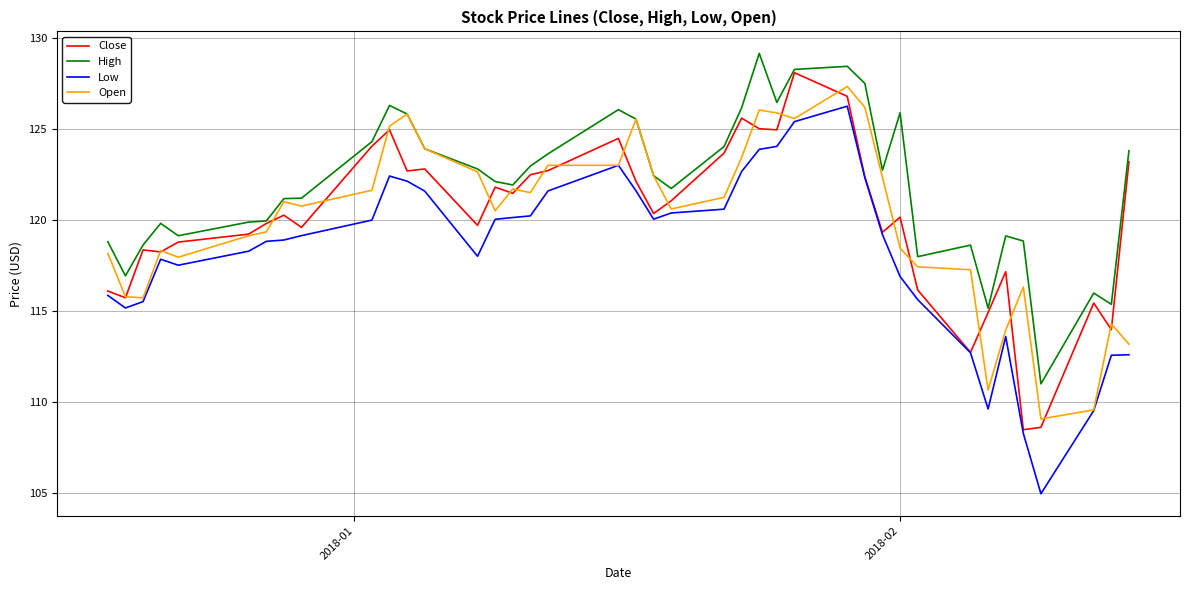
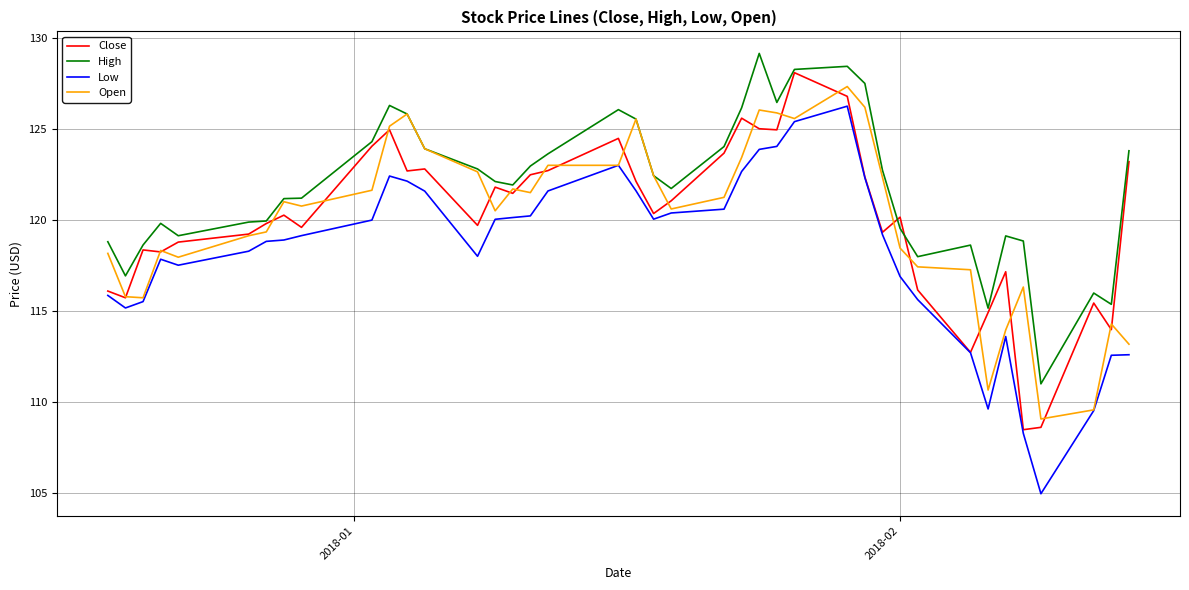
  {
    "Close": {
      "2018-02": 120.2
    },
    "High": {
-     "2018-02": 125.9
+     "2018-02": 119.5
    },
    "Low": {
      "2018-02": 116.9
    },
    "Open": {
      "2018-02": 118.5
    }
  }
